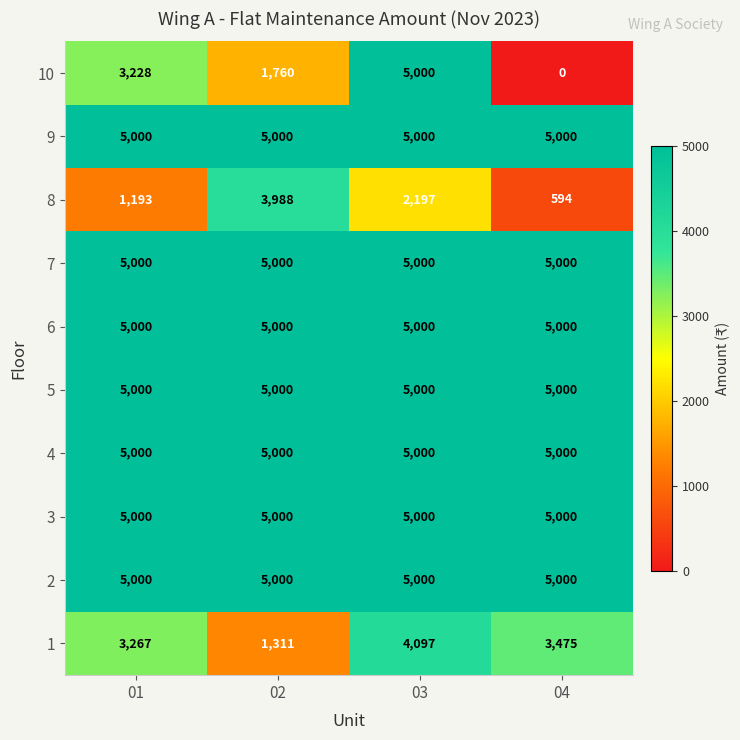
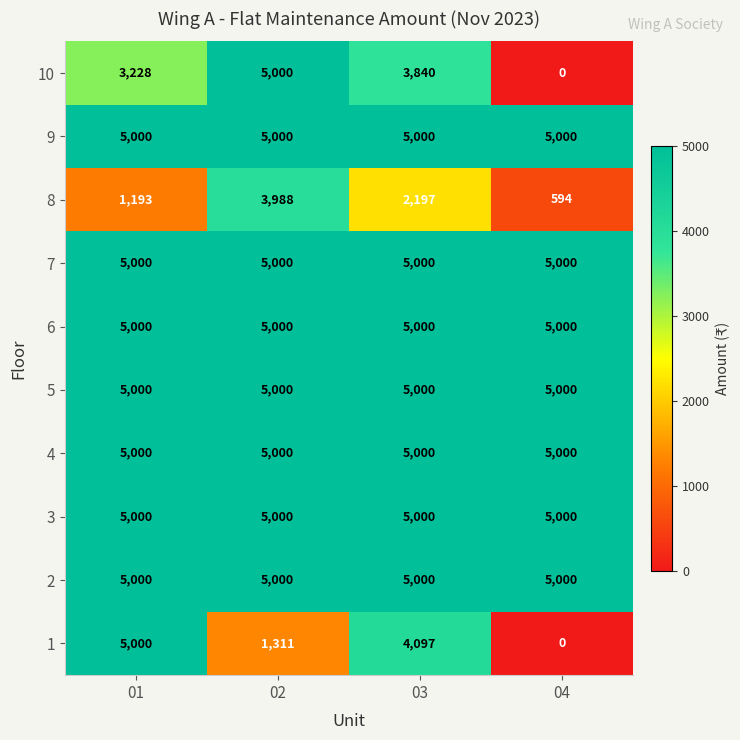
  {
    "10": {
      "01": "3,228",
-     "02": "1,760",
-     "03": "5,000",
+     "02": "5,000",
+     "03": "3,840",
      "04": "0"
    },
    "9": {
      "01": "5,000",
      "02": "5,000",
      "03": "5,000",
      "04": "5,000"
    },
    "8": {
      "01": "1,193",
      "02": "3,988",
      "03": "2,197",
      "04": "594"
    },
    "7": {
      "01": "5,000",
      "02": "5,000",
      "03": "5,000",
      "04": "5,000"
    },
    "6": {
      "01": "5,000",
      "02": "5,000",
      "03": "5,000",
      "04": "5,000"
    },
    "5": {
      "01": "5,000",
      "02": "5,000",
      "03": "5,000",
      "04": "5,000"
    },
    "4": {
      "01": "5,000",
      "02": "5,000",
      "03": "5,000",
      "04": "5,000"
    },
    "3": {
      "01": "5,000",
      "02": "5,000",
      "03": "5,000",
      "04": "5,000"
    },
    "2": {
      "01": "5,000",
      "02": "5,000",
      "03": "5,000",
      "04": "5,000"
    },
    "1": {
-     "01": "3,267",
+     "01": "5,000",
      "02": "1,311",
      "03": "4,097",
-     "04": "3,475"
+     "04": "0"
    }
  }
